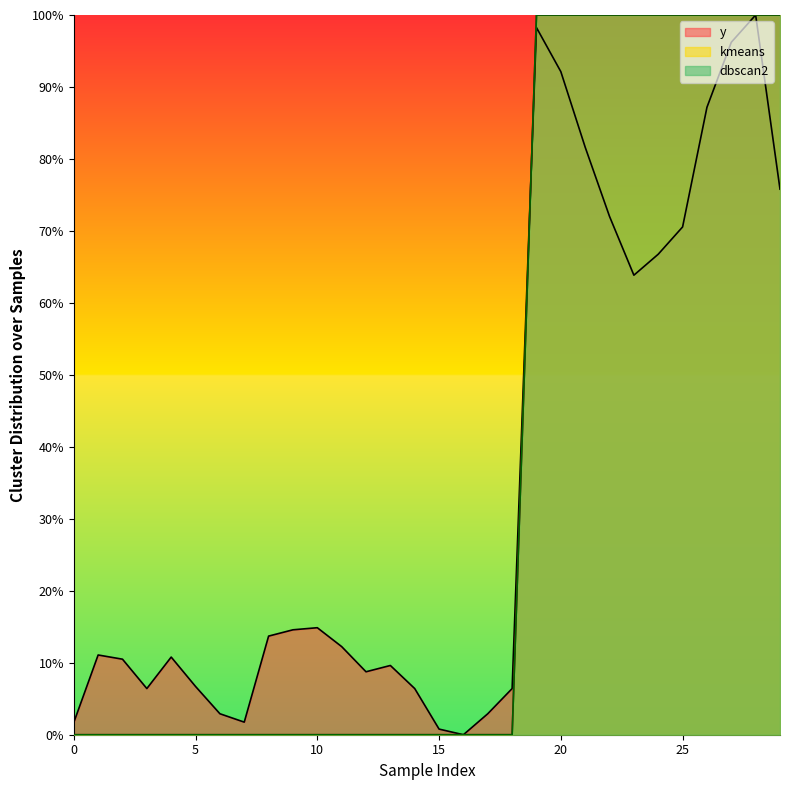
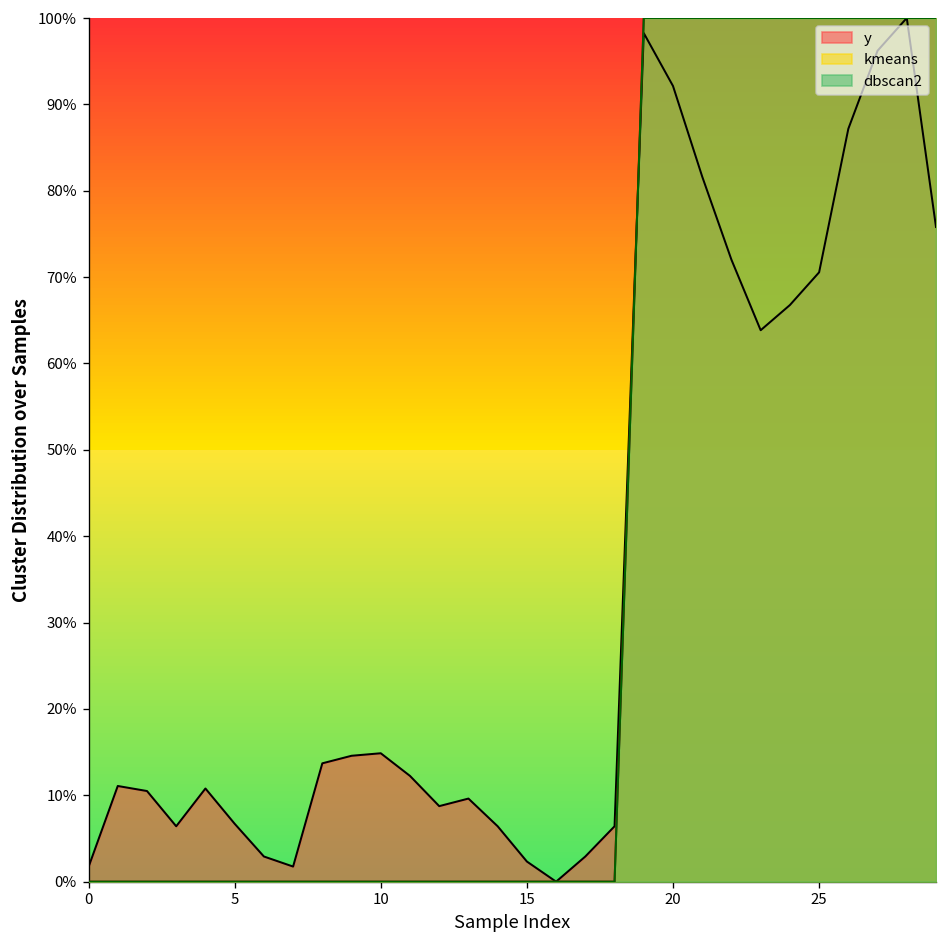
  {
    "y": {
      "0": "2%",
      "5": "7%",
      "10": "15%",
-     "15": "1%",
+     "15": "2%",
      "20": "92%",
      "25": "71%"
    },
    "dbscan2": {
      "0": "0%",
      "5": "0%",
      "10": "0%",
      "15": "0%",
      "20": "100%",
      "25": "100%"
    }
  }
